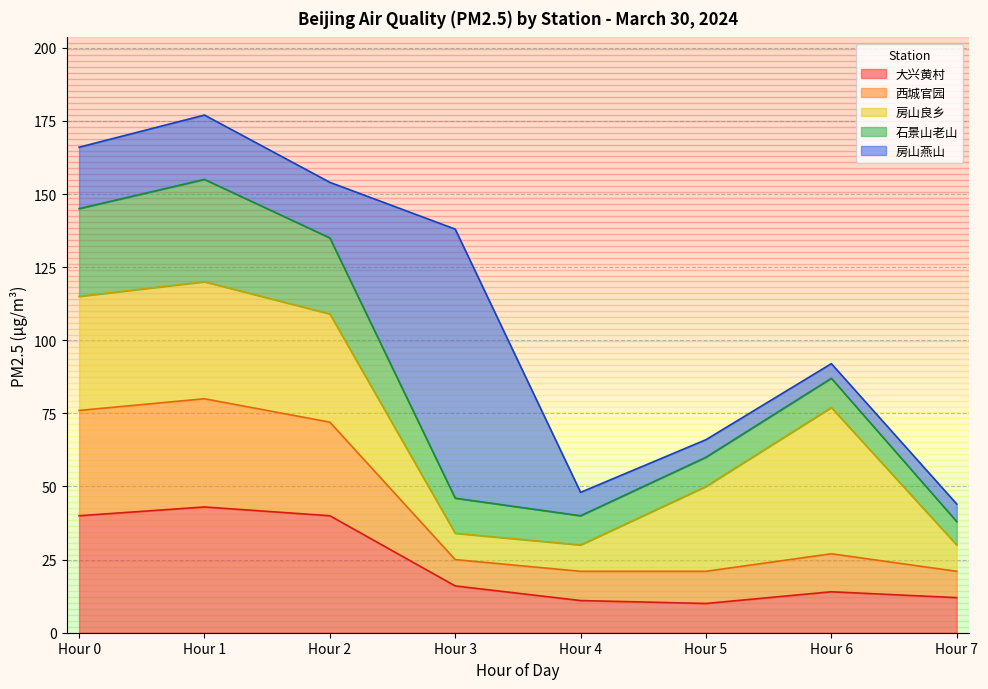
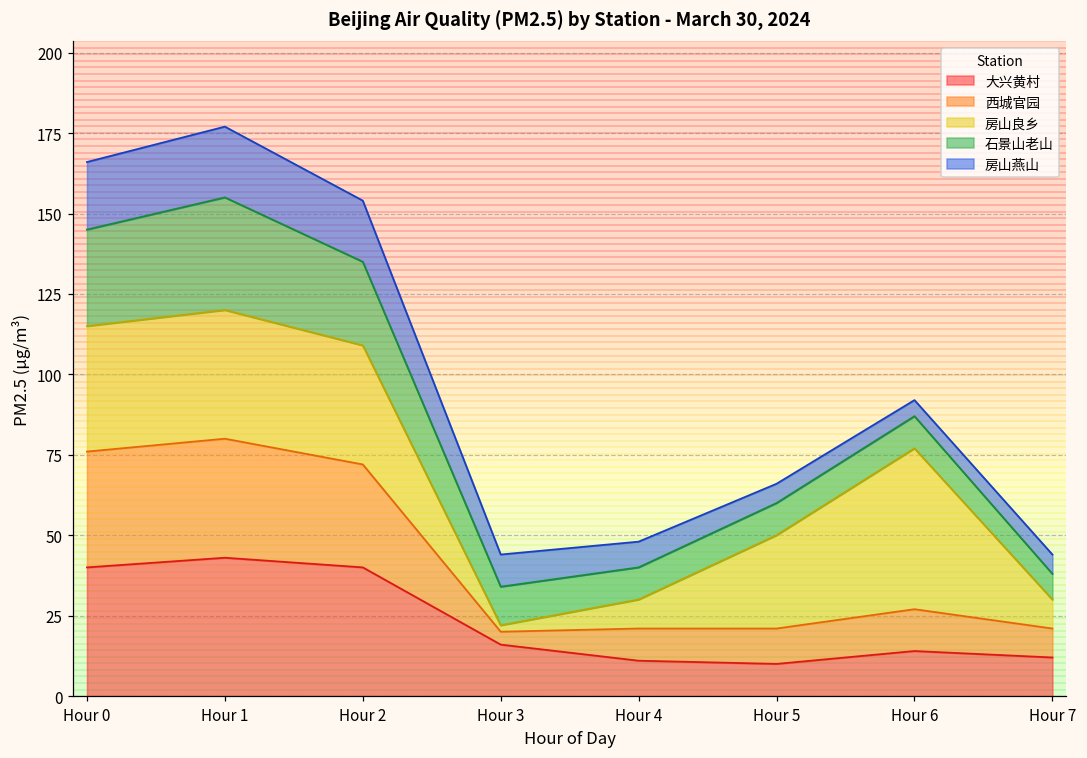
  {
    "大兴黄村": {
      "Hour 0": 40,
      "Hour 1": 43,
      "Hour 2": 40,
      "Hour 3": 16,
      "Hour 4": 11,
      "Hour 5": 10,
      "Hour 6": 14,
      "Hour 7": 12
    },
    "西城官园": {
      "Hour 0": 36,
      "Hour 1": 37,
      "Hour 2": 32,
-     "Hour 3": 9,
+     "Hour 3": 4,
      "Hour 4": 10,
      "Hour 5": 11,
      "Hour 6": 13,
      "Hour 7": 9
    },
    "房山良乡": {
      "Hour 0": 39,
      "Hour 1": 40,
      "Hour 2": 37,
-     "Hour 3": 9,
+     "Hour 3": 2,
      "Hour 4": 9,
      "Hour 5": 29,
      "Hour 6": 50,
      "Hour 7": 9
    },
    "石景山老山": {
      "Hour 0": 30,
      "Hour 1": 35,
      "Hour 2": 26,
      "Hour 3": 12,
      "Hour 4": 10,
      "Hour 5": 10,
      "Hour 6": 10,
      "Hour 7": 8
    },
    "房山燕山": {
      "Hour 0": 21,
      "Hour 1": 22,
      "Hour 2": 19,
-     "Hour 3": 92,
+     "Hour 3": 10,
      "Hour 4": 8,
      "Hour 5": 6,
      "Hour 6": 5,
      "Hour 7": 6
    }
  }
